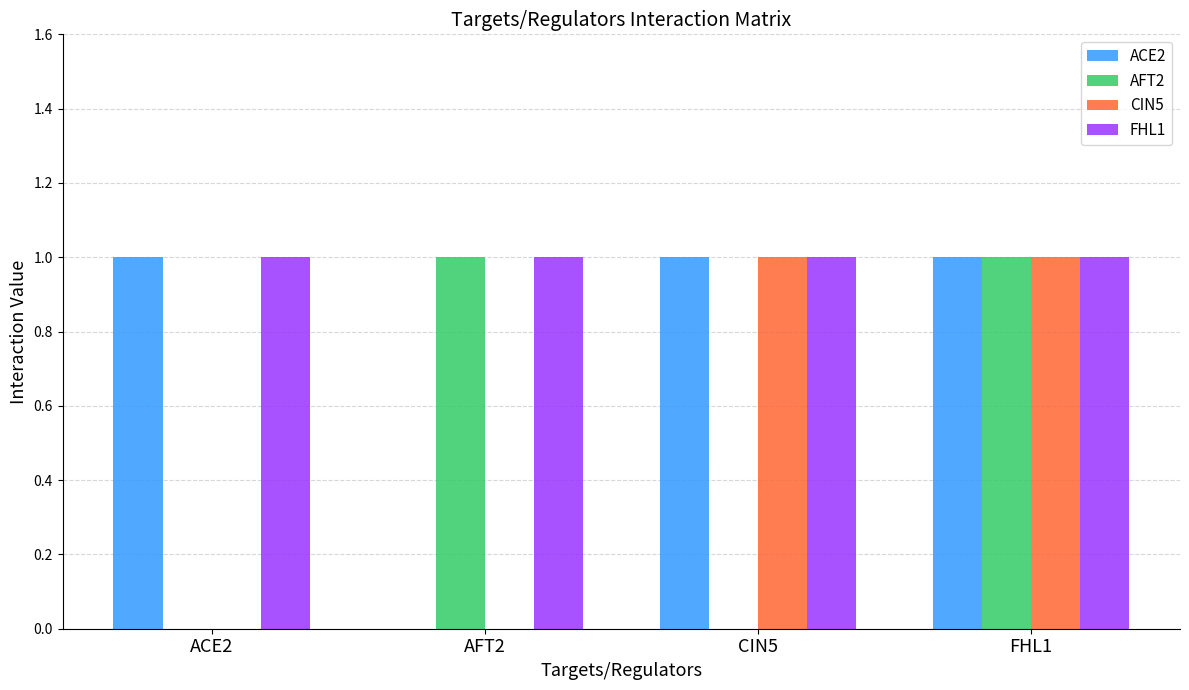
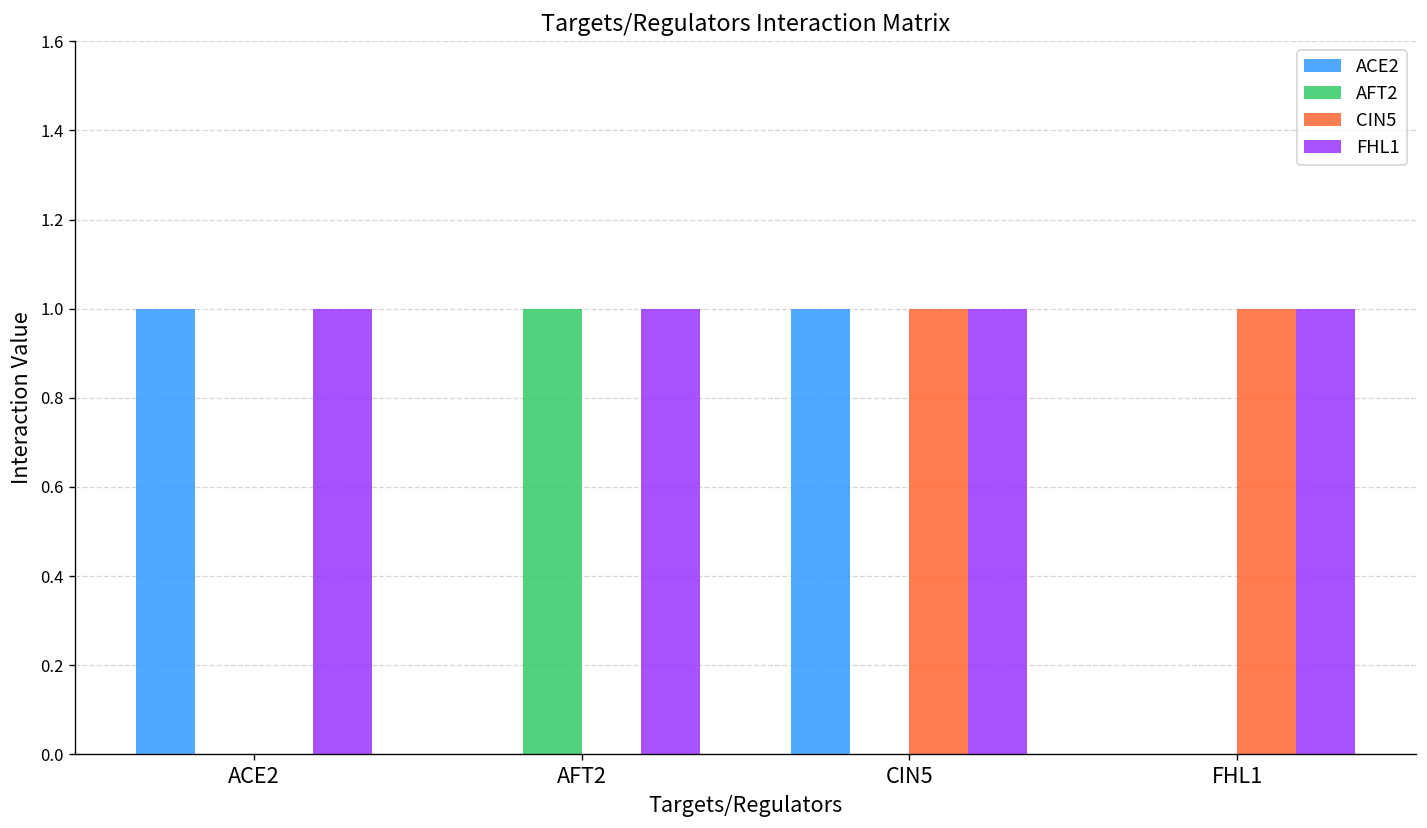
  {
    "ACE2": {
      "ACE2": 1,
      "AFT2": 0,
      "CIN5": 1,
-     "FHL1": 1
+     "FHL1": 0
    },
    "AFT2": {
      "ACE2": 0,
      "AFT2": 1,
      "CIN5": 0,
-     "FHL1": 1
+     "FHL1": 0
    },
    "CIN5": {
      "ACE2": 0,
      "AFT2": 0,
      "CIN5": 1,
      "FHL1": 1
    },
    "FHL1": {
      "ACE2": 1,
      "AFT2": 1,
      "CIN5": 1,
      "FHL1": 1
    }
  }
